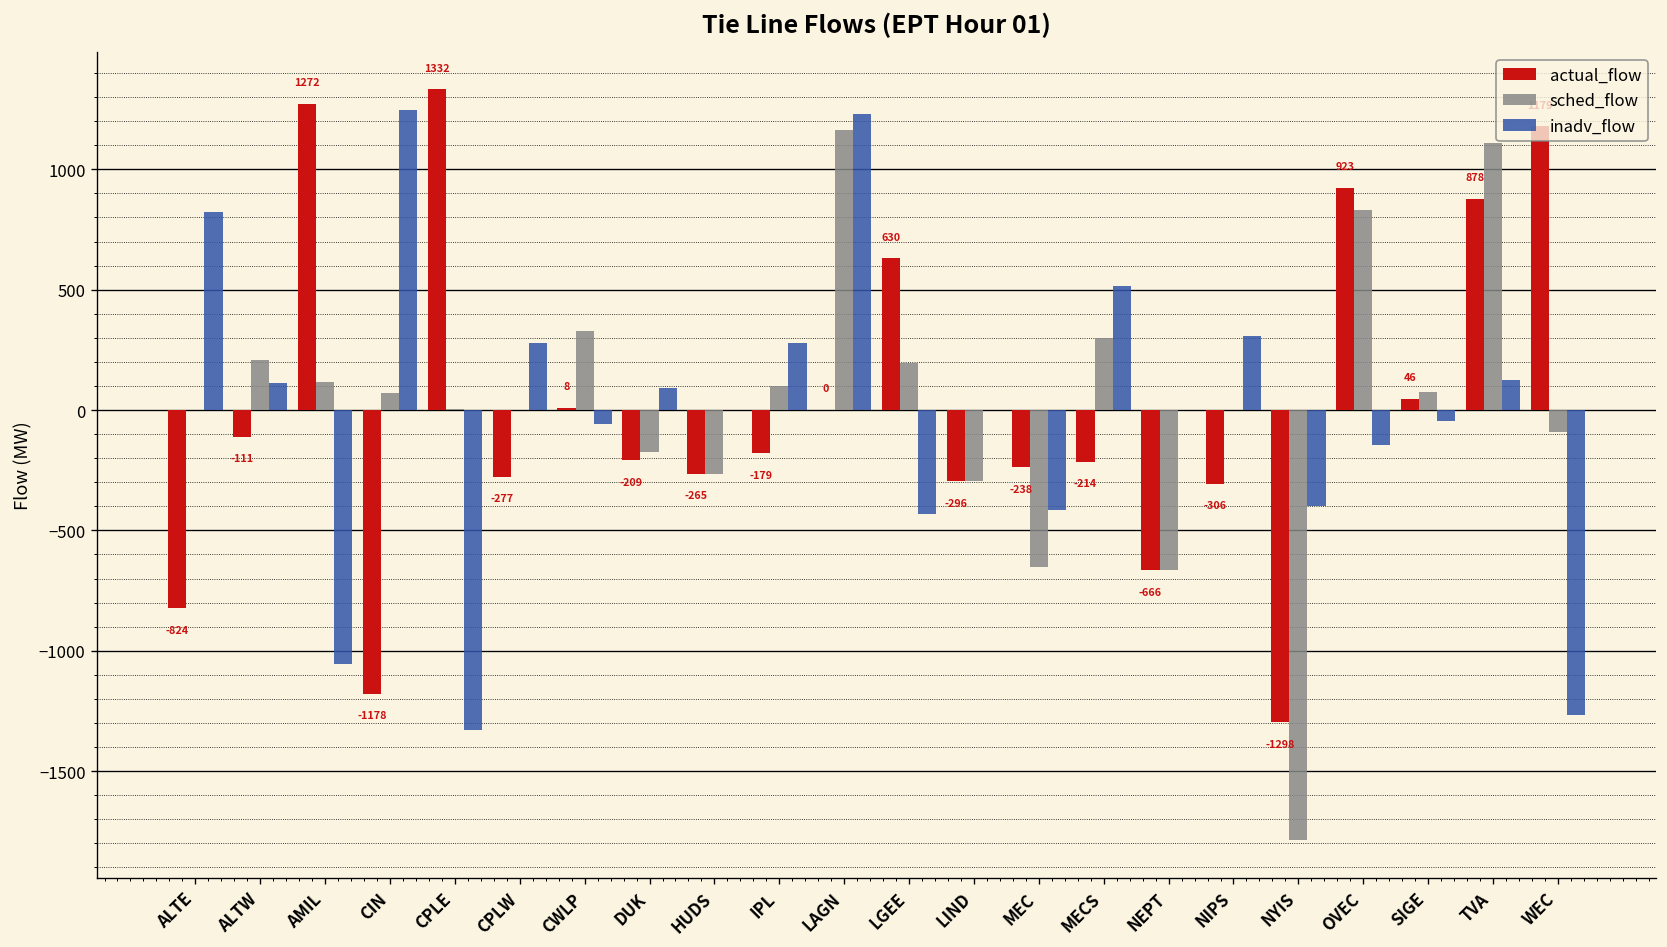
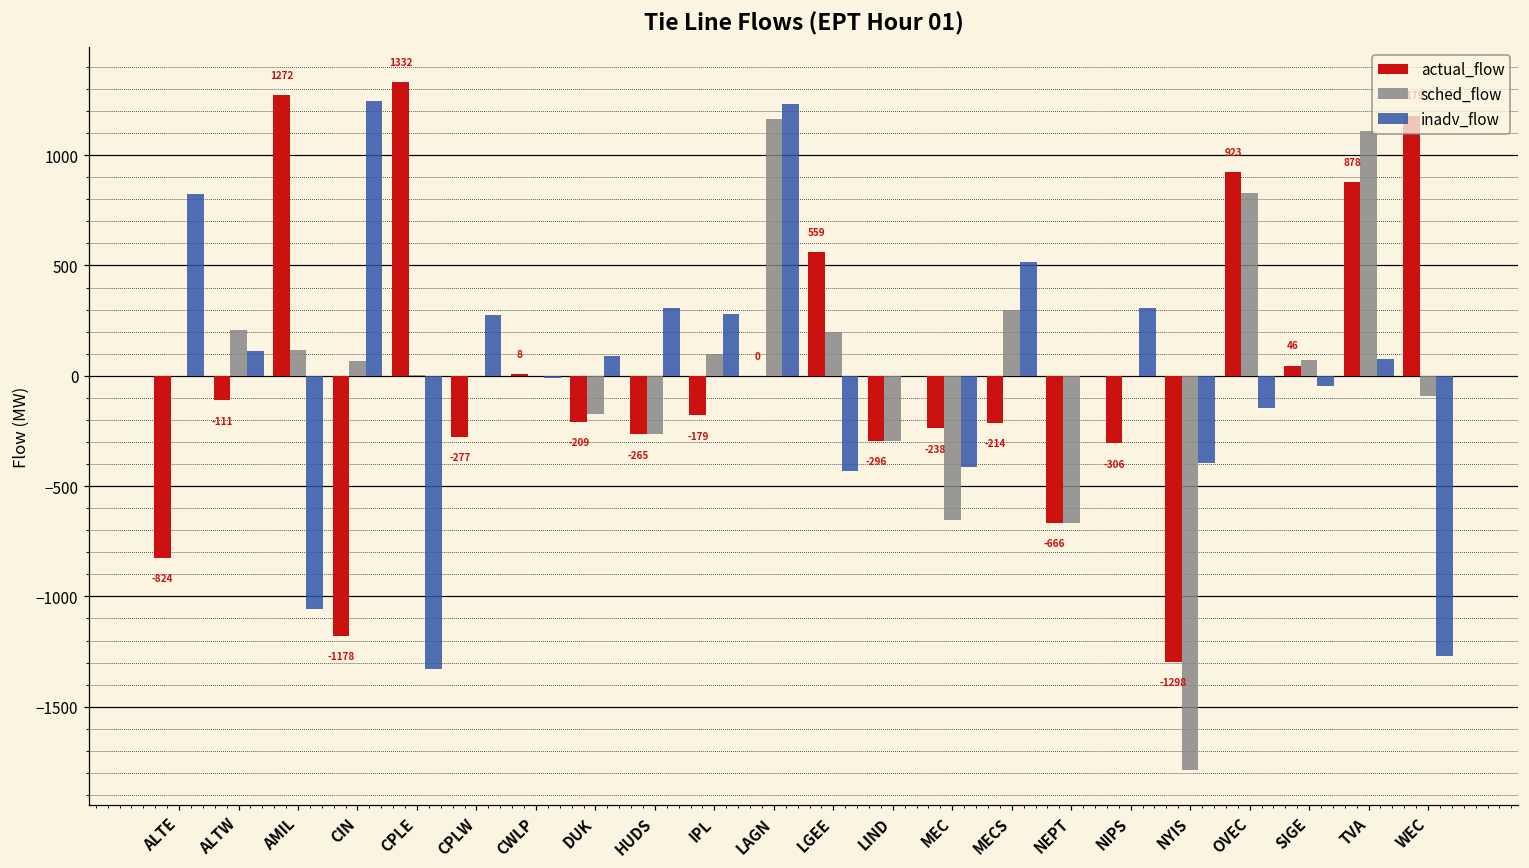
  {
    "actual_flow": {
      "ALTE": -824,
      "ALTW": -111,
      "AMIL": 1272,
      "CIN": -1178,
      "CPLE": 1332,
      "CPLW": -277,
      "CWLP": 8,
      "DUK": -209,
      "HUDS": -265,
      "IPL": -179,
      "LAGN": 0,
-     "LGEE": 630,
+     "LGEE": 559,
      "LIND": -296,
      "MEC": -238,
      "MECS": -214,
      "NEPT": -666,
      "NIPS": -306,
      "NYIS": -1298,
      "OVEC": 923,
      "SIGE": 46,
      "TVA": 878
    },
    "sched_flow": {
      "ALTE": 0,
      "ALTW": 210,
      "AMIL": 120,
      "CIN": 70,
      "CPLW": 0,
-     "CWLP": 330,
+     "CWLP": 0,
      "DUK": -170,
      "IPL": 100,
      "LAGN": 1160,
      "LGEE": 200,
      "MEC": -650,
      "MECS": 300,
      "NIPS": 0,
      "NYIS": -1790,
      "OVEC": 830,
      "TVA": 1110,
      "WEC": -90
    },
    "inadv_flow": {
      "ALTE": 820,
      "ALTW": 110,
      "AMIL": -1060,
      "CIN": 1250,
      "CPLE": -1330,
      "CPLW": 280,
-     "CWLP": -60,
+     "CWLP": -10,
      "DUK": 90,
-     "HUDS": 0,
+     "HUDS": 310,
      "IPL": 280,
      "LAGN": 1230,
      "LGEE": -430,
      "LIND": 0,
      "MEC": -410,
      "MECS": 510,
      "NEPT": 0,
      "NIPS": 310,
      "NYIS": -400,
      "OVEC": -150,
      "SIGE": -50,
-     "TVA": 120,
+     "TVA": 80,
      "WEC": -1270
    }
  }
